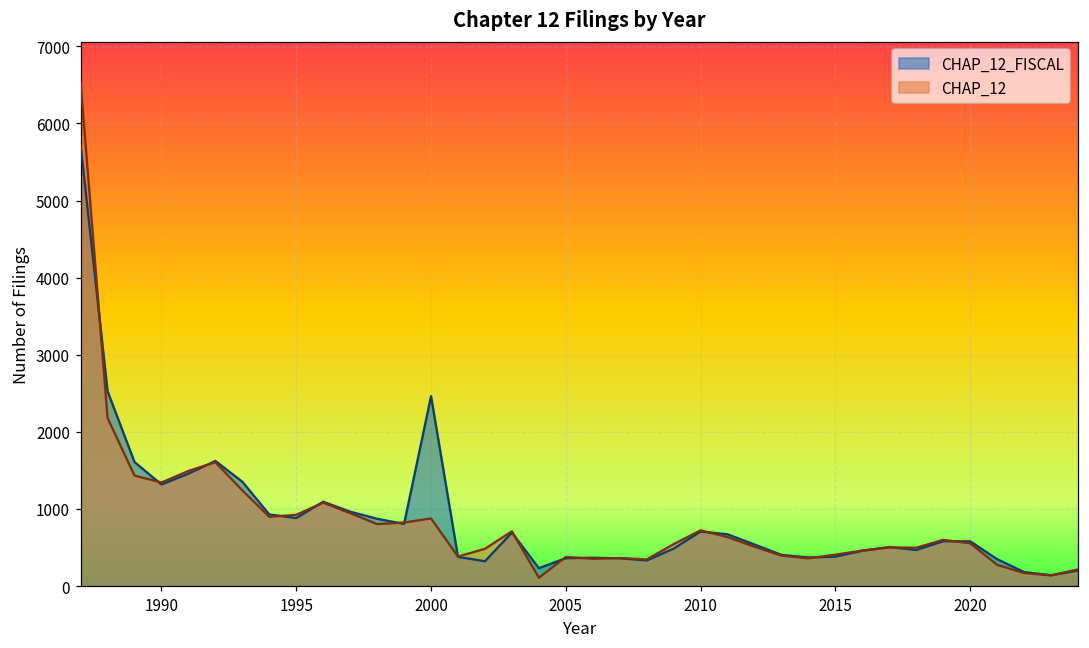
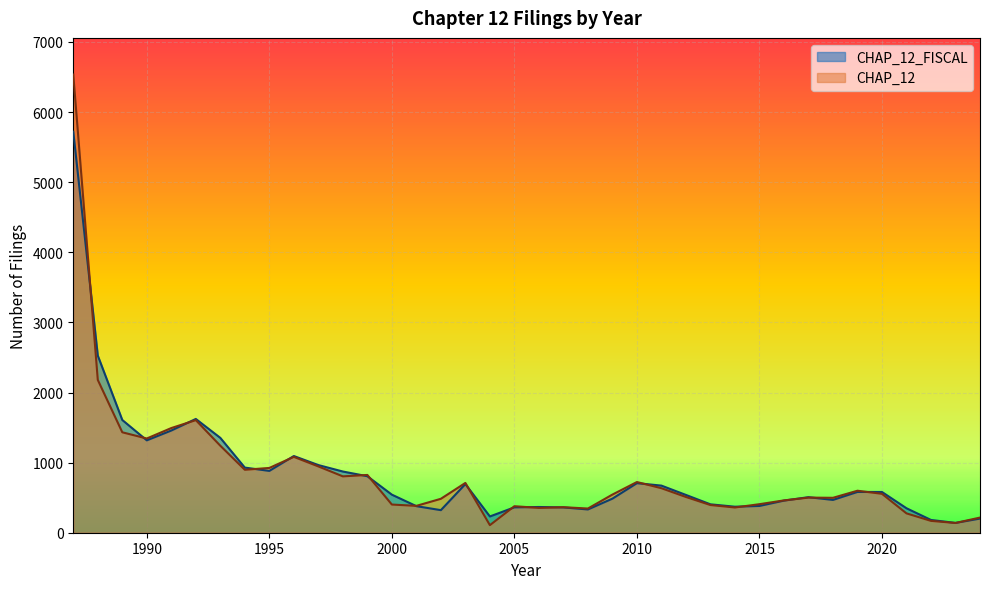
  {
    "CHAP_12_FISCAL": {
      "1995": 900,
-     "2000": 2500
+     "2000": 500
    },
    "CHAP_12": {
      "1995": 900,
-     "2000": 900
+     "2000": 400
    }
  }
